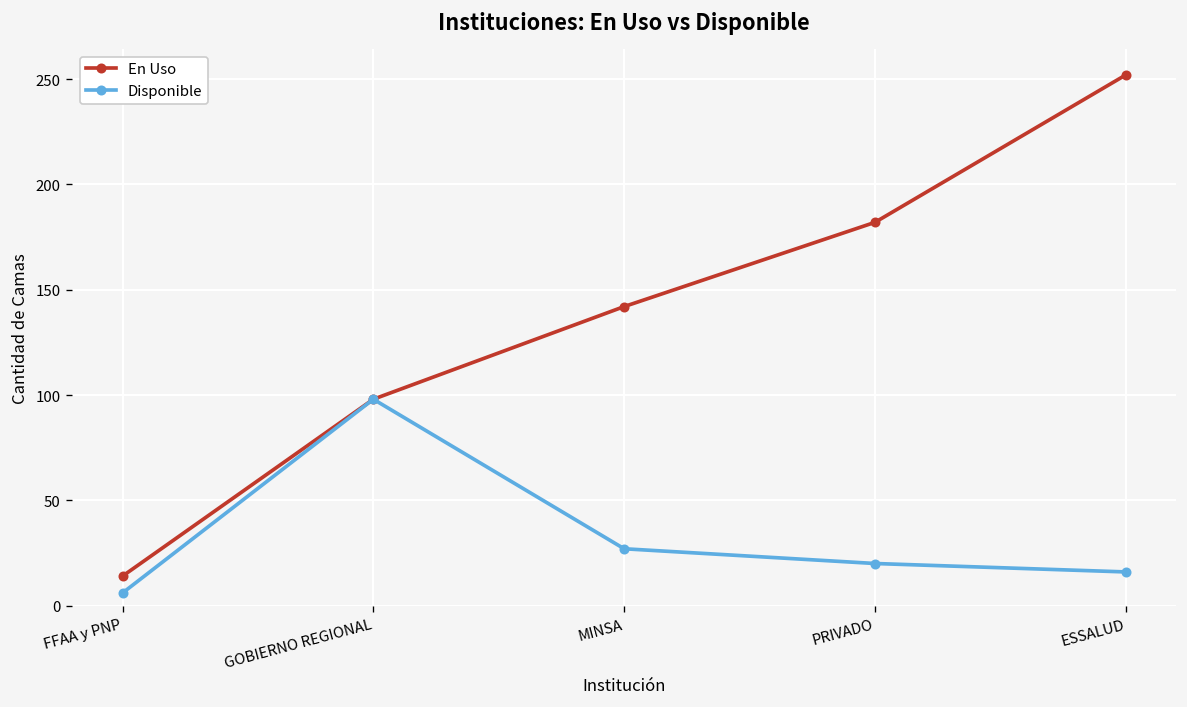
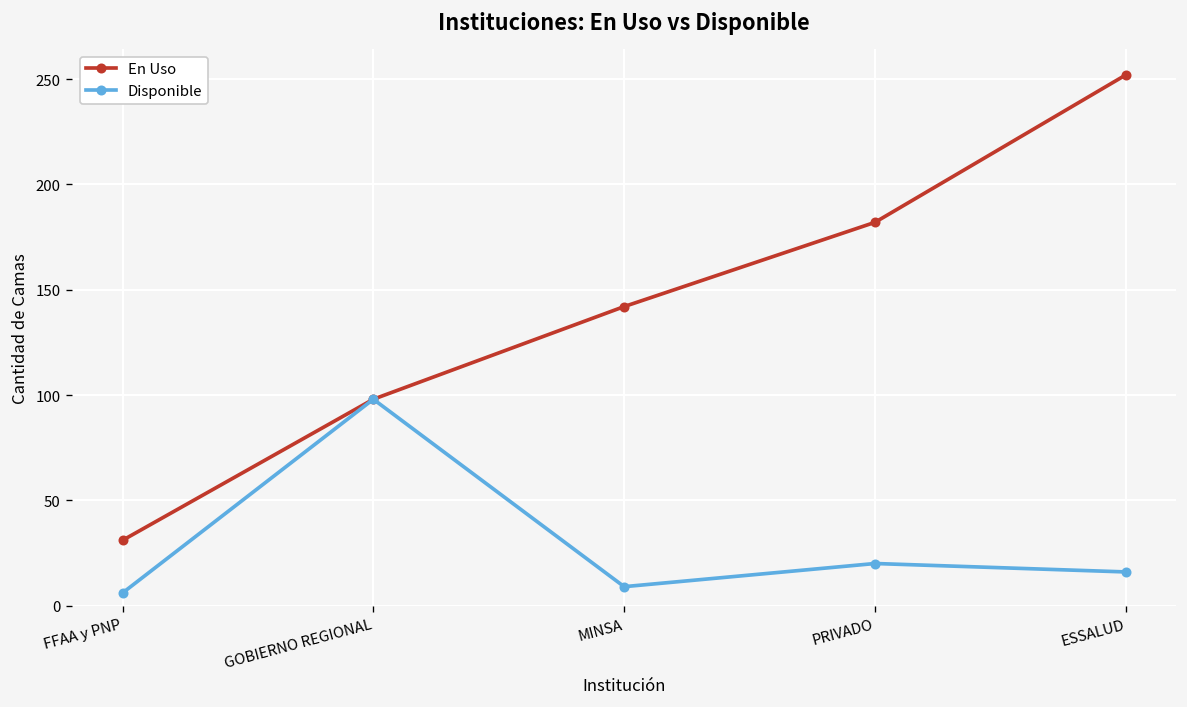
  {
    "En Uso": {
-     "FFAA y PNP": 14,
+     "FFAA y PNP": 31,
      "MINSA": 142,
      "PRIVADO": 182,
      "ESSALUD": 252
    },
    "Disponible": {
      "FFAA y PNP": 6,
-     "MINSA": 27,
+     "MINSA": 9,
      "PRIVADO": 20,
      "ESSALUD": 16
    }
  }
